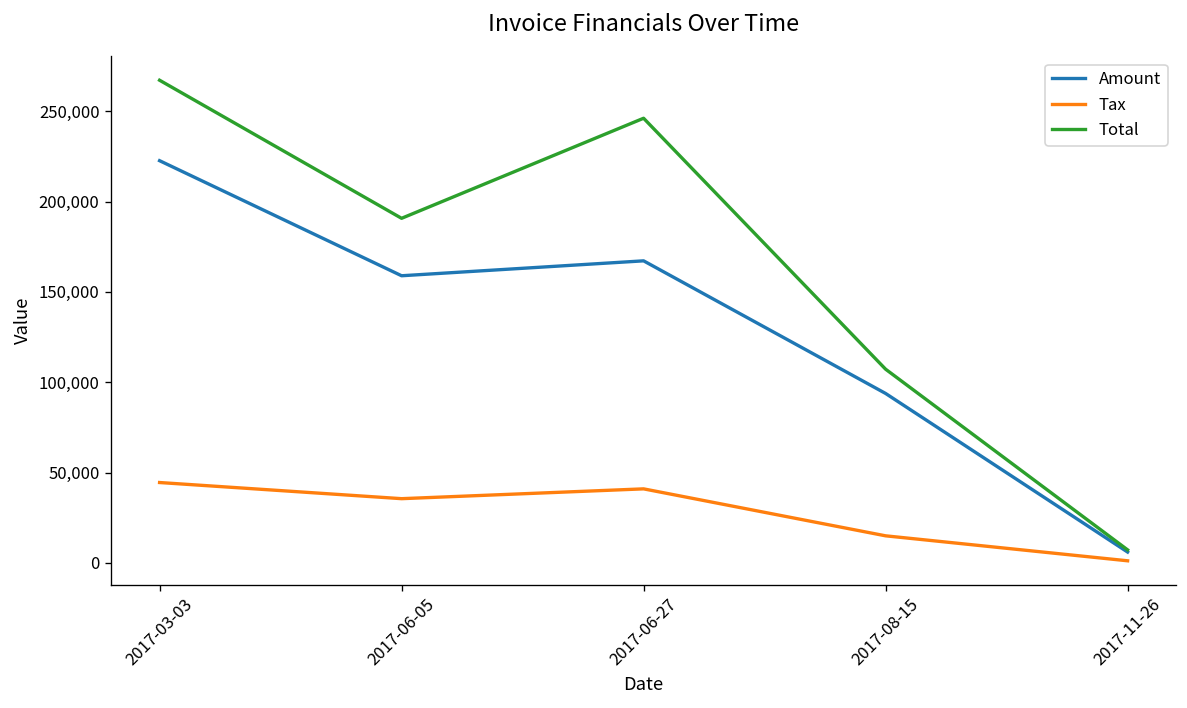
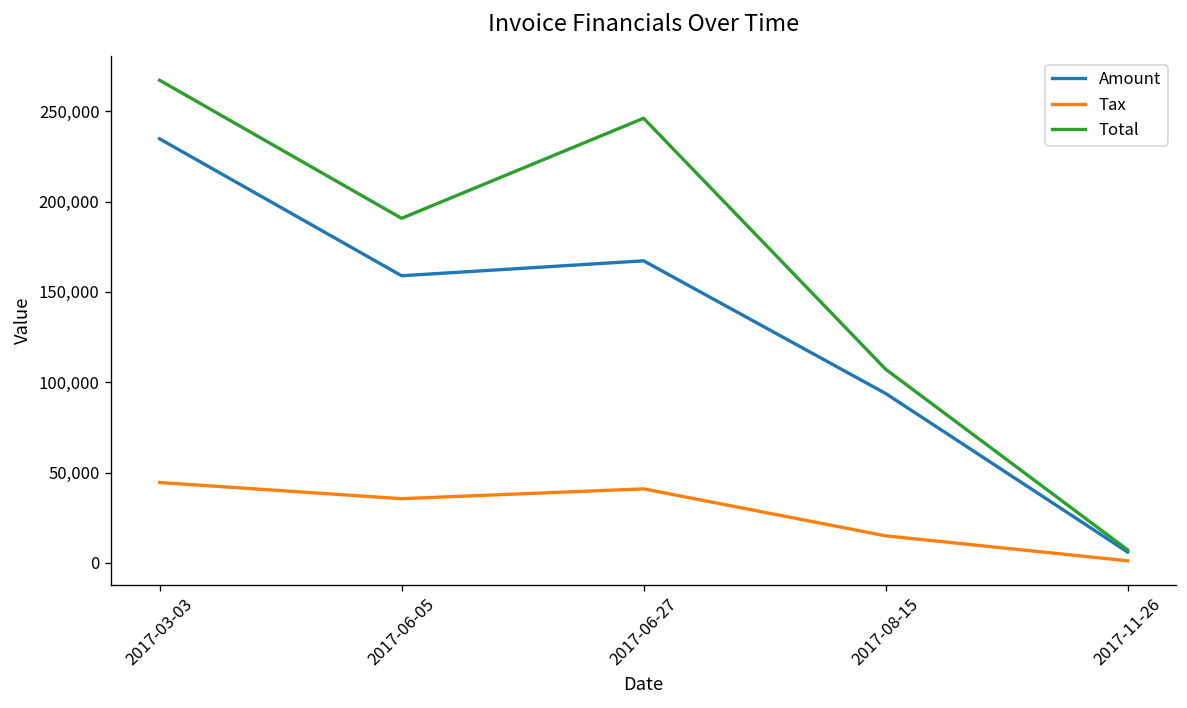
  {
    "Amount": {
-     "2017-03-03": "223,000",
+     "2017-03-03": "235,000",
      "2017-06-05": "159,000",
      "2017-06-27": "167,000",
      "2017-08-15": "94,000"
    },
    "Tax": {
      "2017-03-03": "45,000",
      "2017-06-05": "36,000",
      "2017-06-27": "41,000",
      "2017-08-15": "15,000",
      "2017-11-26": "1,000"
    },
    "Total": {
      "2017-03-03": "267,000",
      "2017-06-05": "191,000",
      "2017-06-27": "246,000",
      "2017-08-15": "107,000"
    }
  }
